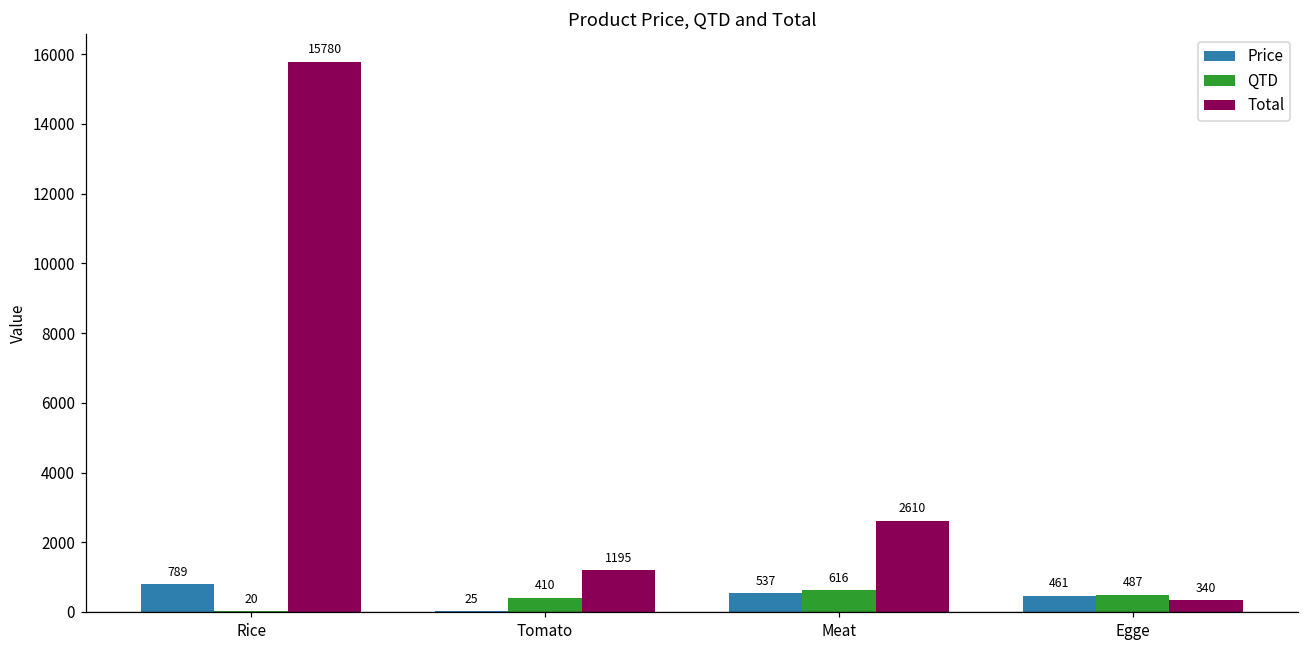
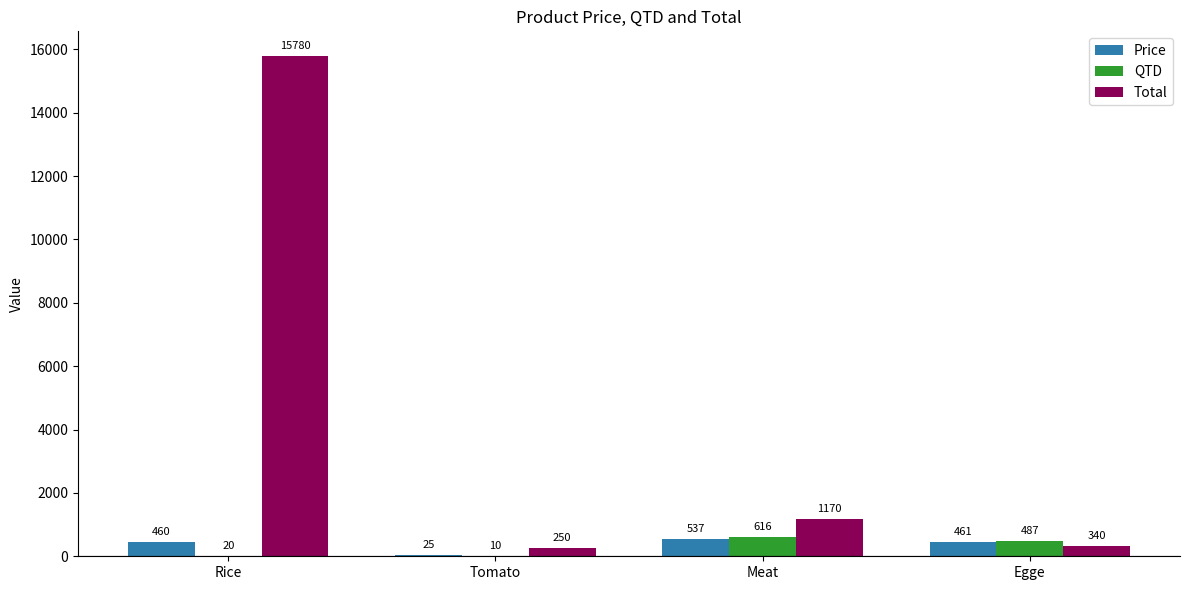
  {
    "Price": {
-     "Rice": 789,
+     "Rice": 460,
      "Tomato": 25,
      "Meat": 537,
      "Egge": 461
    },
    "QTD": {
      "Rice": 20,
-     "Tomato": 410,
+     "Tomato": 10,
      "Meat": 616,
      "Egge": 487
    },
    "Total": {
      "Rice": 15780,
-     "Tomato": 1195,
-     "Meat": 2610,
+     "Tomato": 250,
+     "Meat": 1170,
      "Egge": 340
    }
  }
